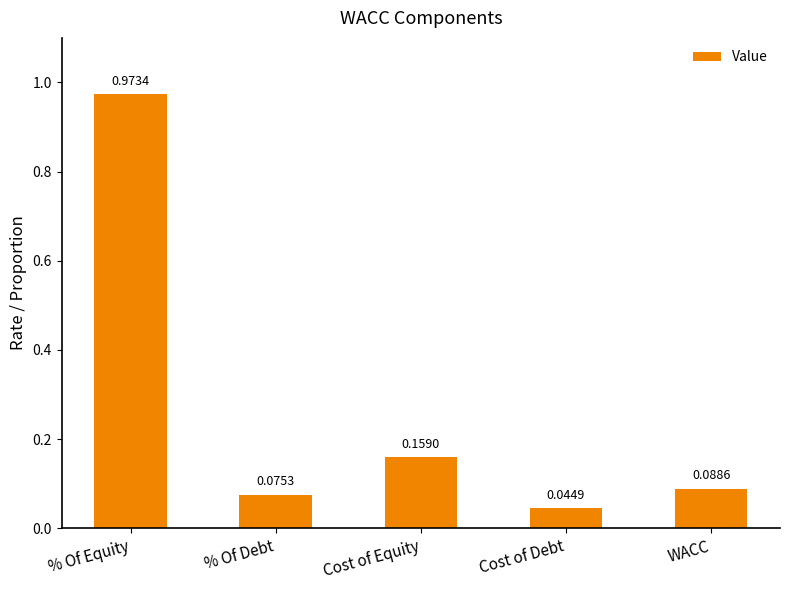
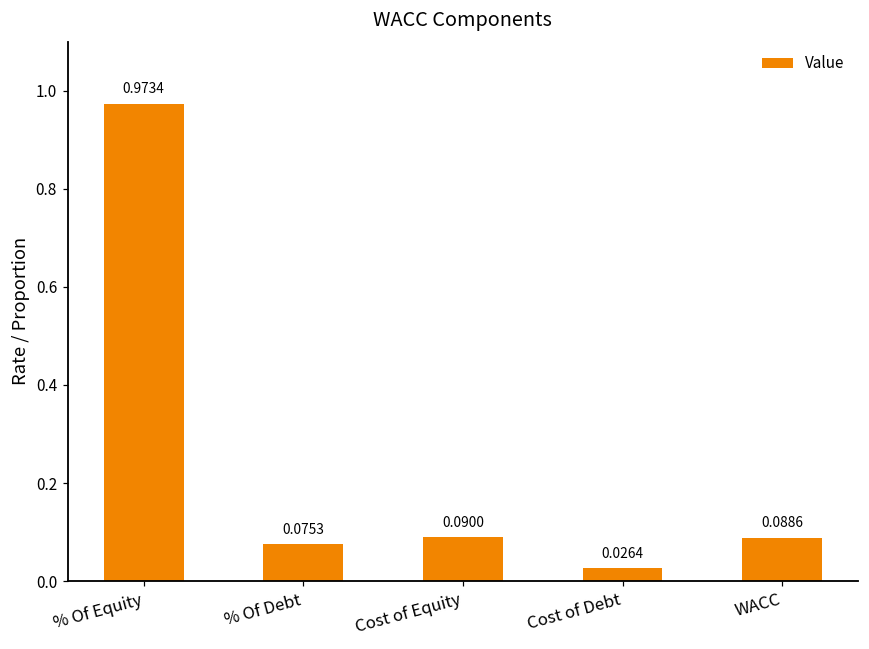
  {
    "% Of Equity": 0.9734,
    "% Of Debt": 0.0753,
-   "Cost of Equity": 0.1590,
-   "Cost of Debt": 0.0449,
+   "Cost of Equity": 0.0900,
+   "Cost of Debt": 0.0264,
    "WACC": 0.0886
  }
